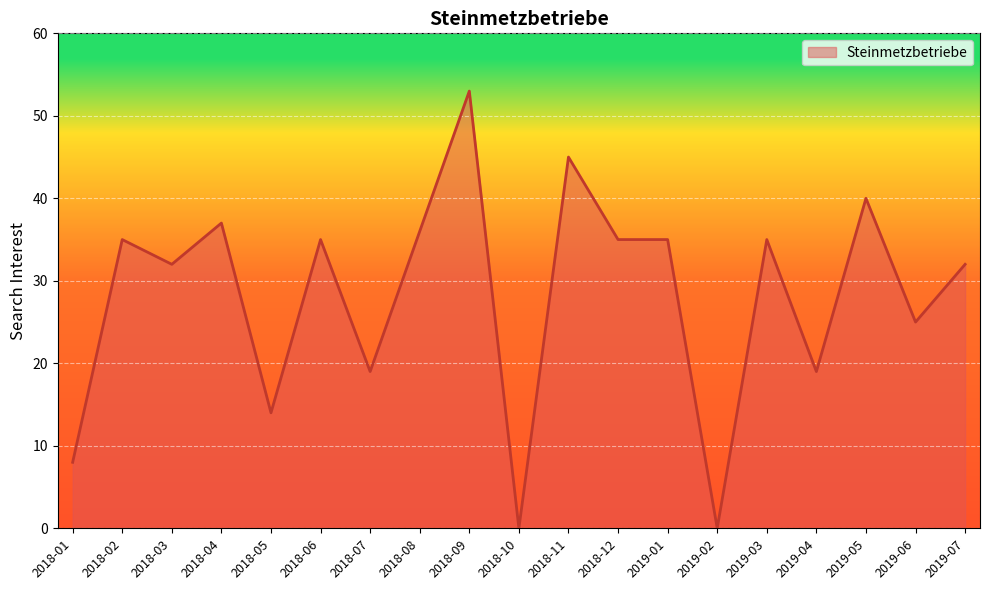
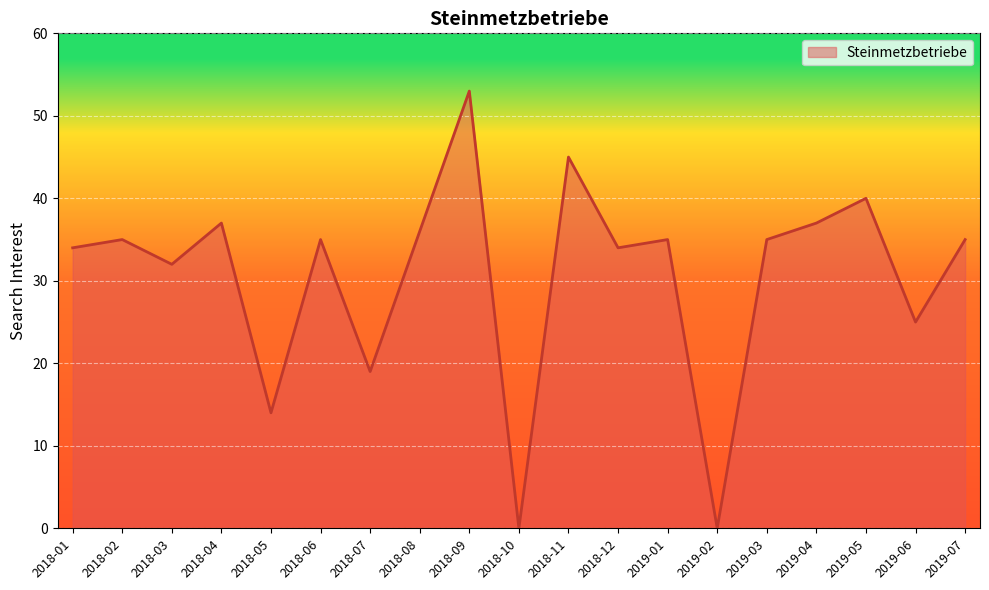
  {
-   "2018-01": 8,
+   "2018-01": 34,
    "2018-02": 35,
    "2018-03": 32,
    "2018-04": 37,
    "2018-05": 14,
    "2018-06": 35,
    "2018-07": 19,
    "2018-08": 36,
    "2018-09": 53,
    "2018-10": 0,
    "2018-11": 45,
-   "2018-12": 35,
+   "2018-12": 34,
    "2019-01": 35,
    "2019-02": 0,
    "2019-03": 35,
-   "2019-04": 19,
+   "2019-04": 37,
    "2019-05": 40,
    "2019-06": 25,
-   "2019-07": 32
+   "2019-07": 35
  }
